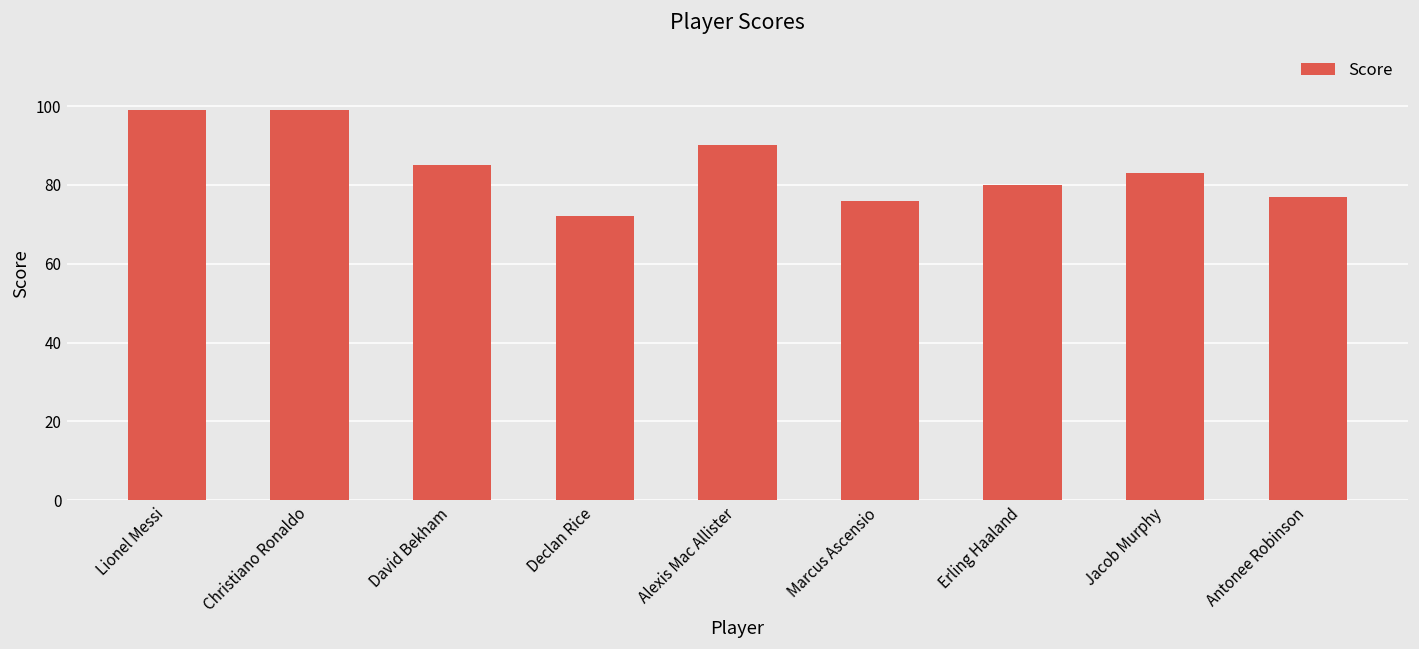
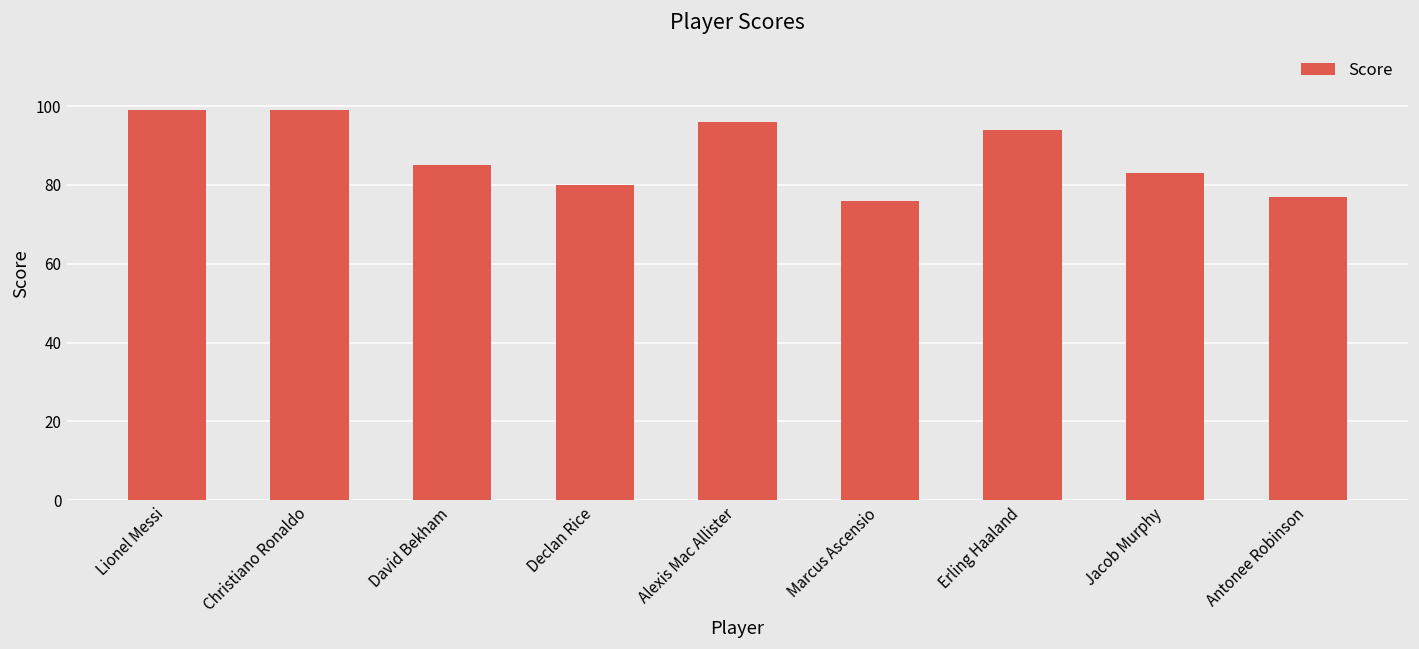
  {
    "Lionel Messi": 99,
    "Christiano Ronaldo": 99,
    "David Bekham": 85,
-   "Declan Rice": 72,
-   "Alexis Mac Allister": 90,
+   "Declan Rice": 80,
+   "Alexis Mac Allister": 96,
    "Marcus Ascensio": 76,
-   "Erling Haaland": 80,
+   "Erling Haaland": 94,
    "Jacob Murphy": 83,
    "Antonee Robinson": 77
  }
